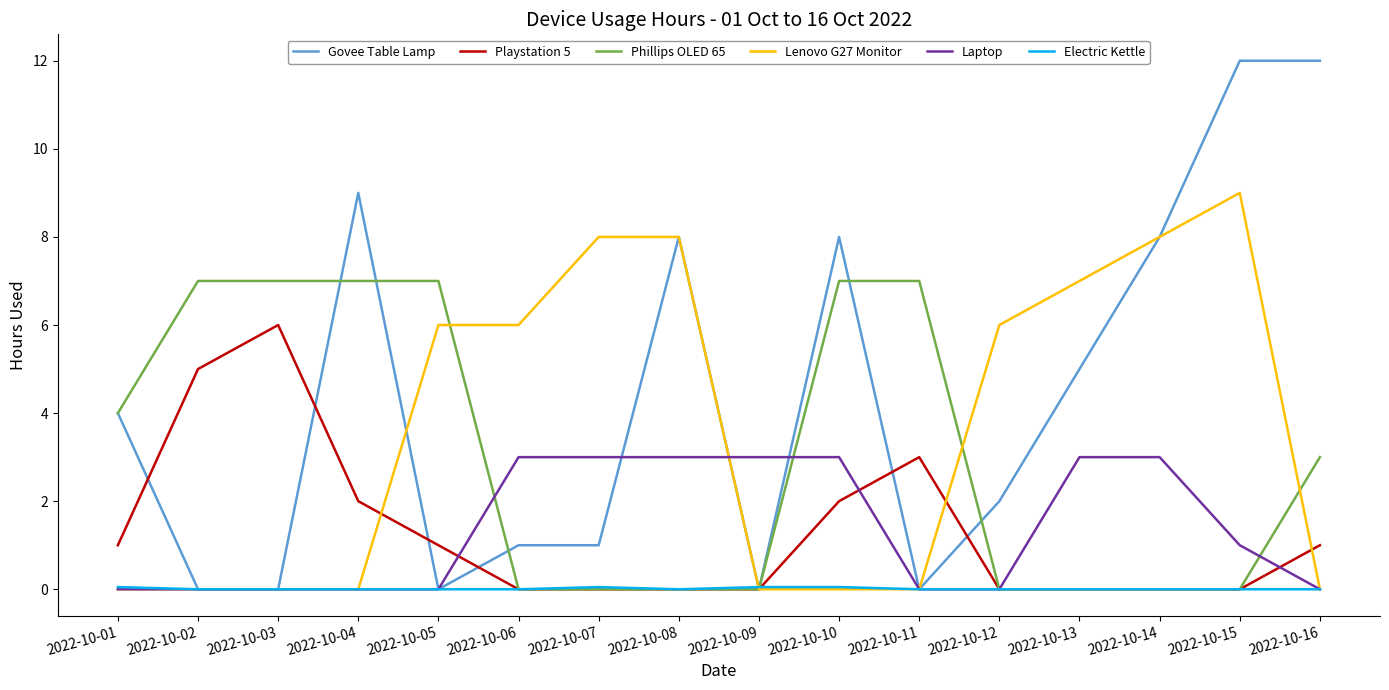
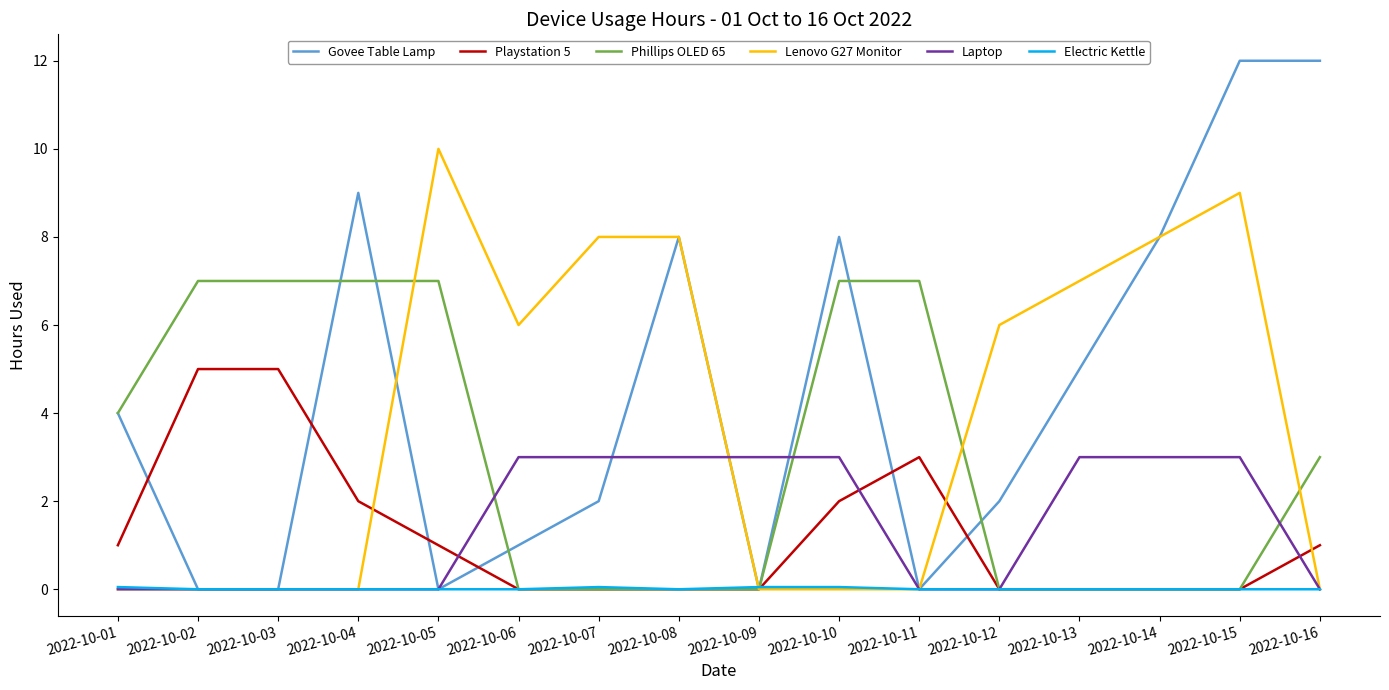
  {
    "Govee Table Lamp": {
      "2022-10-04": 9,
      "2022-10-06": 1,
-     "2022-10-07": 1,
+     "2022-10-07": 2,
      "2022-10-10": 8,
      "2022-10-12": 2,
      "2022-10-13": 5,
      "2022-10-15": 12,
      "2022-10-16": 12
    },
    "Playstation 5": {
      "2022-10-01": 1,
      "2022-10-02": 5,
-     "2022-10-03": 6,
+     "2022-10-03": 5,
      "2022-10-04": 2,
      "2022-10-05": 1,
      "2022-10-10": 2,
      "2022-10-11": 3,
      "2022-10-16": 1
    },
    "Phillips OLED 65": {
      "2022-10-02": 7,
      "2022-10-03": 7,
      "2022-10-04": 7,
      "2022-10-05": 7,
      "2022-10-10": 7,
      "2022-10-11": 7,
      "2022-10-16": 3
    },
    "Lenovo G27 Monitor": {
-     "2022-10-05": 6,
+     "2022-10-05": 10,
      "2022-10-06": 6,
      "2022-10-07": 8,
      "2022-10-12": 6,
      "2022-10-13": 7,
      "2022-10-15": 9
    },
    "Laptop": {
      "2022-10-06": 3,
      "2022-10-07": 3,
      "2022-10-08": 3,
      "2022-10-09": 3,
      "2022-10-10": 3,
      "2022-10-13": 3,
      "2022-10-14": 3,
-     "2022-10-15": 1
+     "2022-10-15": 3
    }
  }
